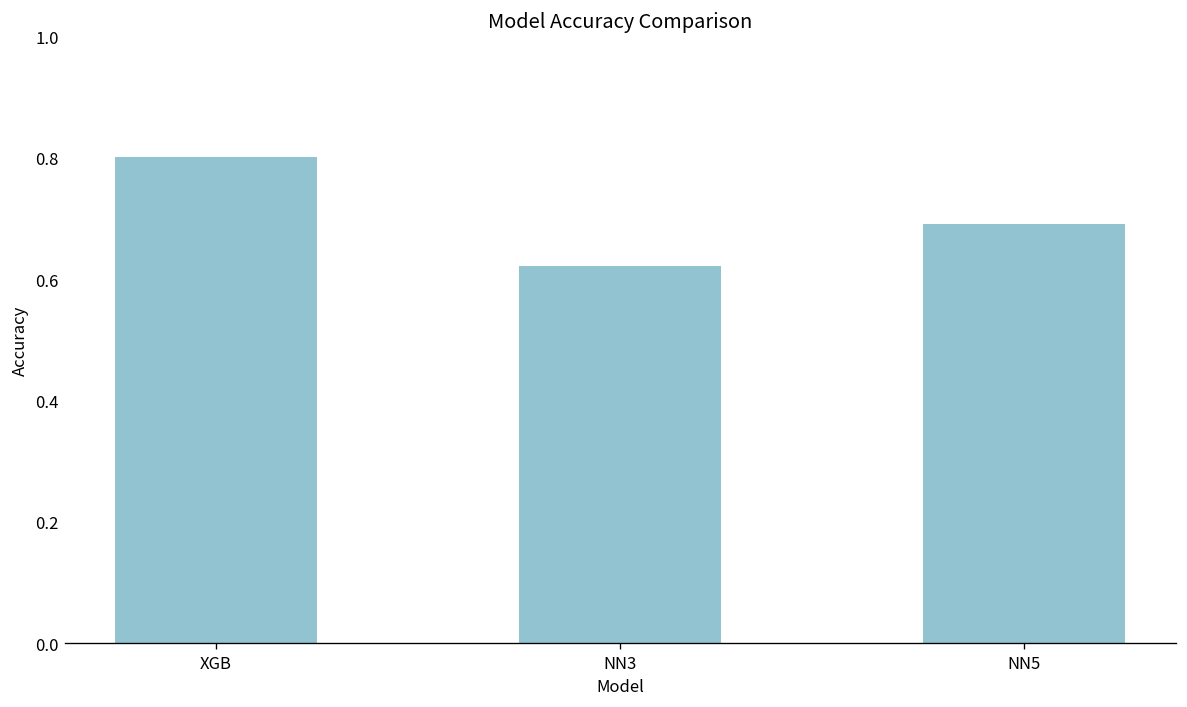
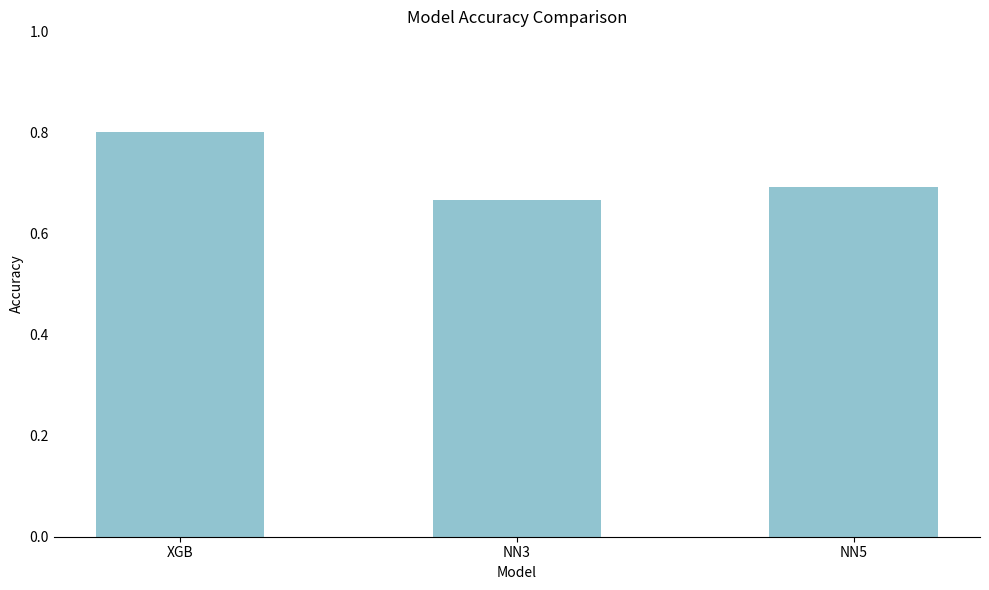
  {
    "XGB": 0.80,
-   "NN3": 0.62,
+   "NN3": 0.67,
    "NN5": 0.69
  }
